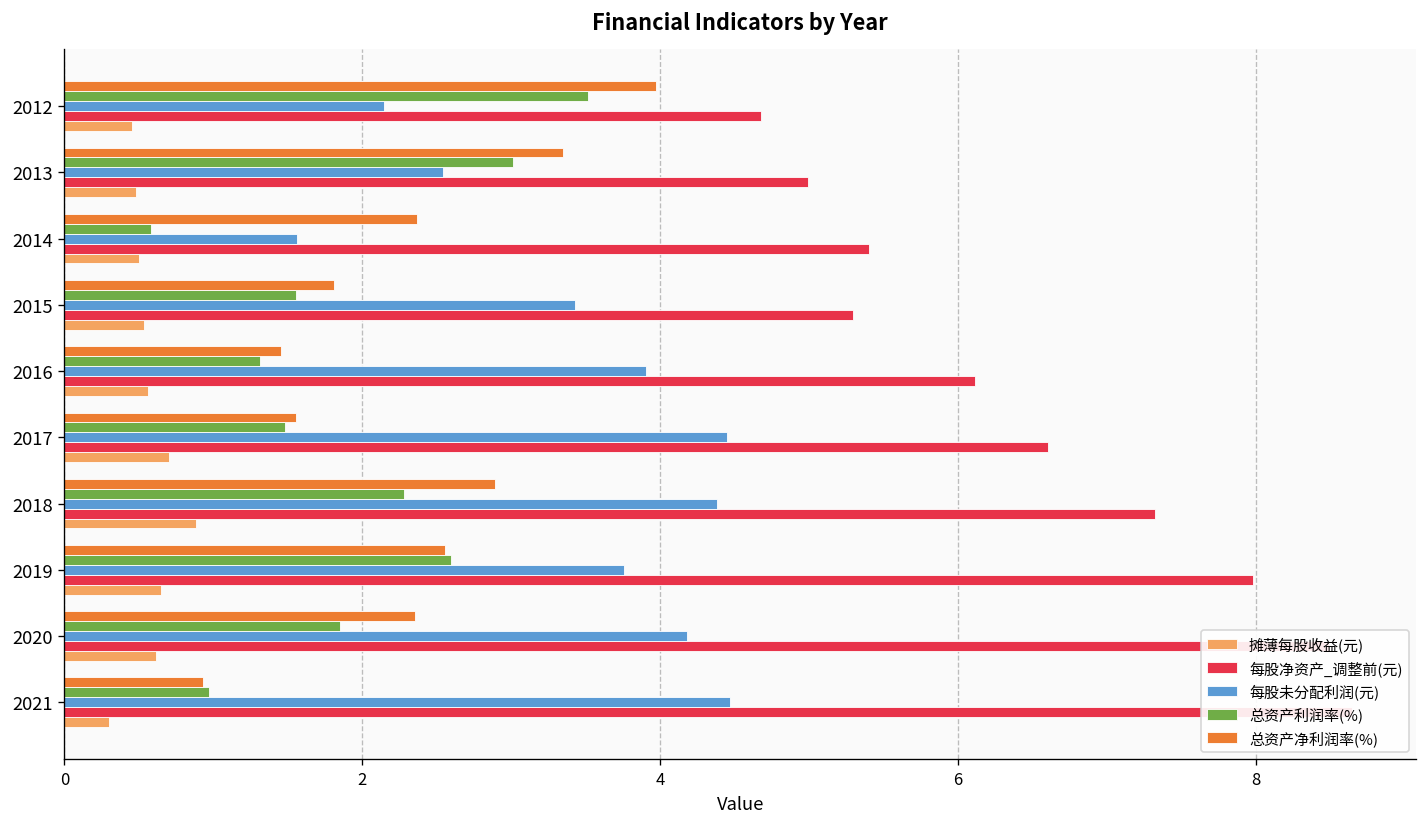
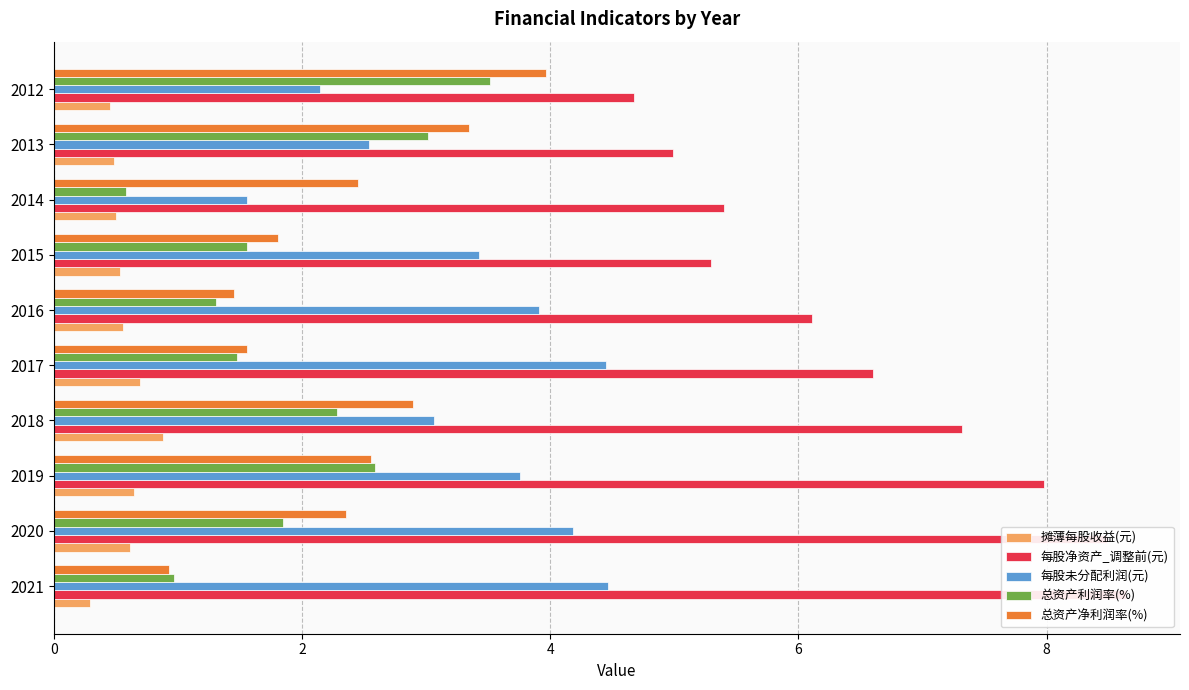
  {
    "摊薄每股收益(元)": {
      "2012": 0.45,
      "2013": 0.48,
      "2014": 0.50,
      "2015": 0.53,
      "2016": 0.56,
      "2017": 0.70,
      "2018": 0.88,
      "2019": 0.65,
      "2020": 0.61,
      "2021": 0.30
    },
    "每股净资产_调整前(元)": {
      "2012": 4.67,
      "2013": 4.99,
      "2014": 5.40,
      "2015": 5.30,
      "2016": 6.11,
      "2017": 6.60,
      "2018": 7.32,
      "2019": 7.98
    },
    "每股未分配利润(元)": {
      "2012": 2.15,
      "2013": 2.54,
      "2014": 1.56,
      "2015": 3.43,
      "2016": 3.91,
      "2017": 4.45,
-     "2018": 4.38,
+     "2018": 3.06,
      "2019": 3.76,
      "2020": 4.18,
      "2021": 4.47
    },
    "总资产利润率(%)": {
      "2012": 3.51,
      "2013": 3.01,
      "2014": 0.58,
      "2015": 1.56,
      "2016": 1.31,
      "2017": 1.48,
      "2018": 2.28,
      "2019": 2.59,
      "2020": 1.85,
      "2021": 0.97
    },
    "总资产净利润率(%)": {
      "2012": 3.97,
      "2013": 3.35,
-     "2014": 2.37,
+     "2014": 2.45,
      "2015": 1.81,
      "2016": 1.45,
      "2017": 1.55,
      "2018": 2.89,
      "2019": 2.56,
      "2020": 2.35,
      "2021": 0.93
    }
  }
